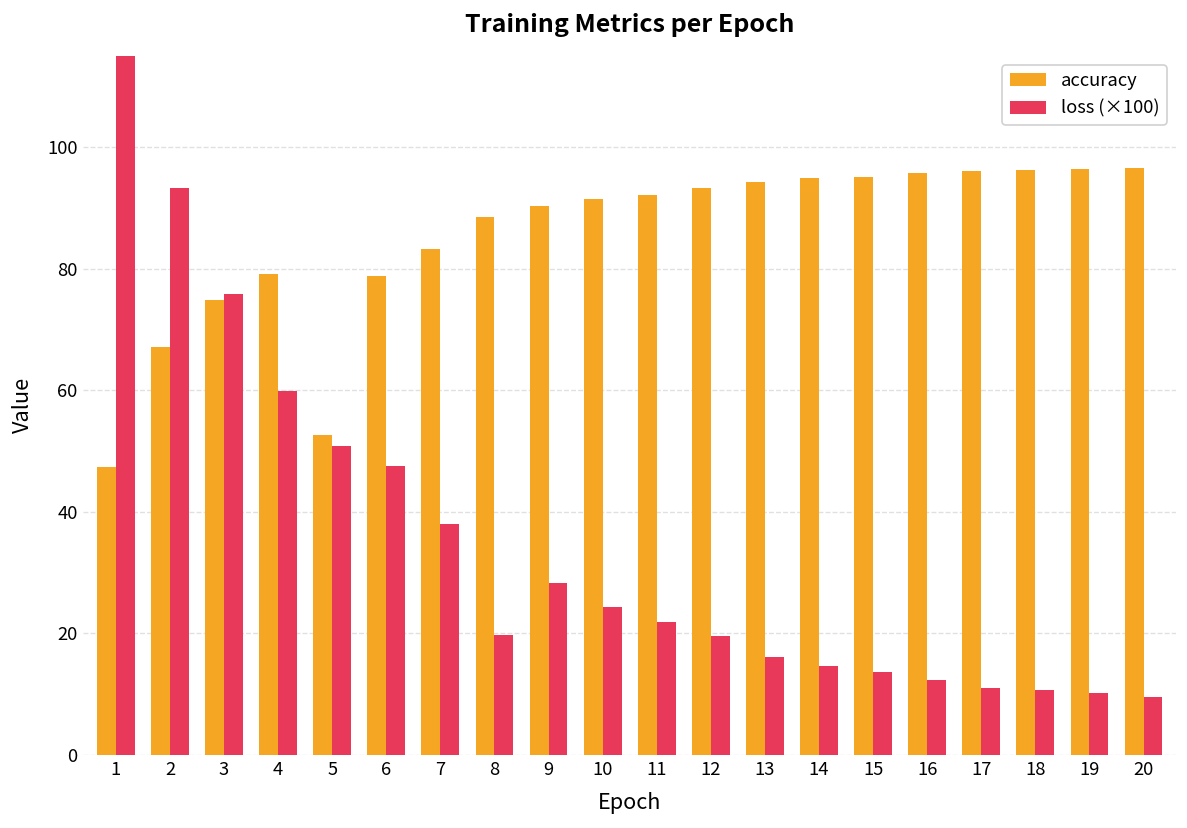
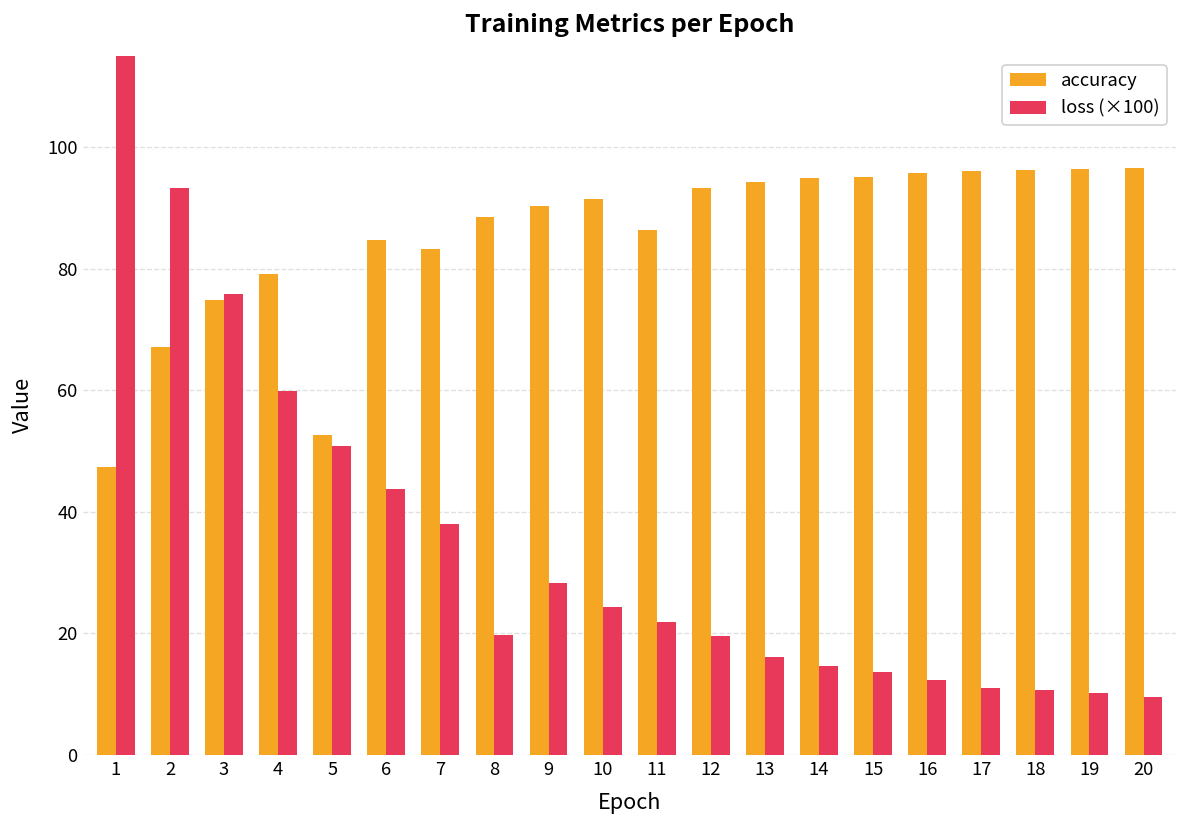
  {
    "accuracy": {
      "1": 47,
      "2": 67,
      "3": 75,
      "4": 79,
      "5": 53,
-     "6": 79,
+     "6": 85,
      "7": 83,
      "8": 89,
      "9": 90,
      "10": 91,
-     "11": 92,
+     "11": 86,
      "12": 93,
      "13": 94,
      "14": 95,
      "15": 95,
      "16": 96,
      "17": 96,
      "18": 96,
      "19": 96,
      "20": 97
    },
    "loss (×100)": {
      "2": 93,
      "3": 76,
      "4": 60,
      "5": 51,
-     "6": 48,
+     "6": 44,
      "7": 38,
      "8": 20,
      "9": 28,
      "10": 24,
      "11": 22,
      "12": 20,
      "13": 16,
      "14": 15,
      "15": 14,
      "16": 12,
      "17": 11,
      "18": 11,
      "19": 10,
      "20": 9
    }
  }
